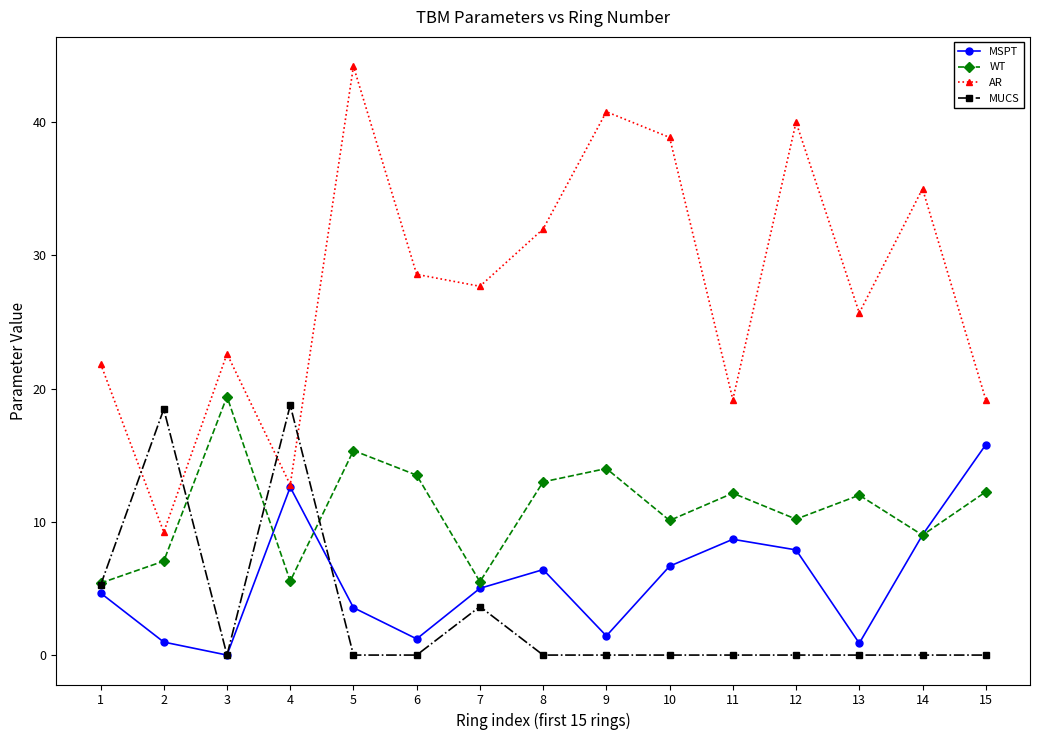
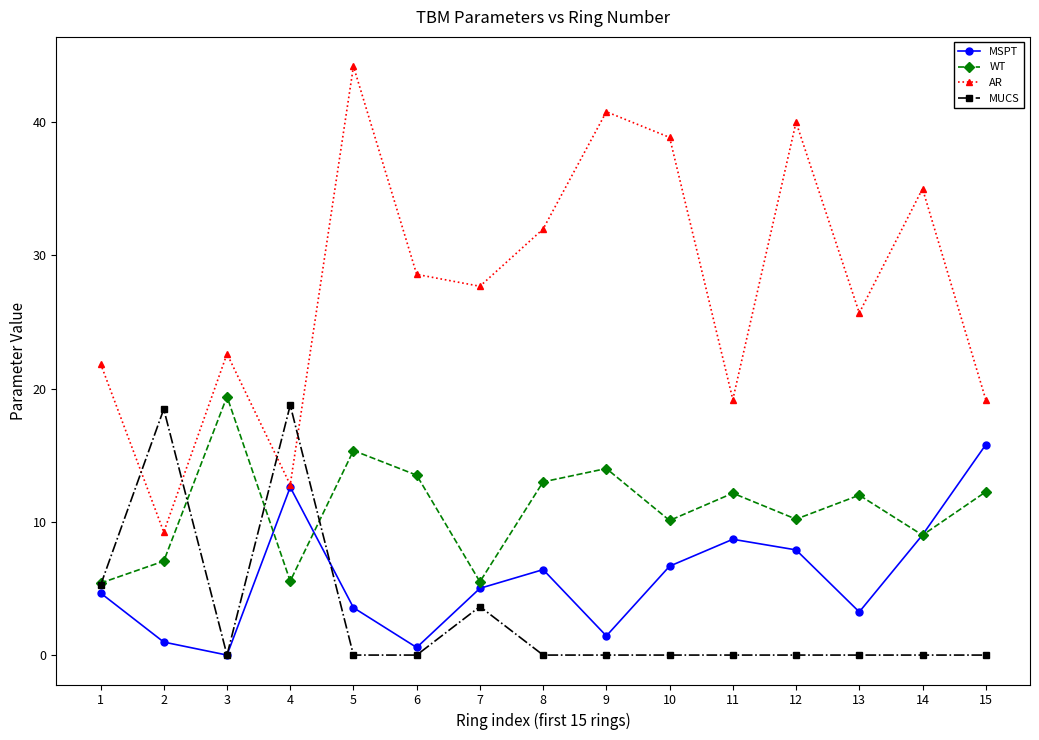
  {
    "MSPT": {
      "1": 4.7,
      "2": 1.0,
      "5": 3.6,
-     "6": 1.2,
+     "6": 0.6,
      "7": 5.0,
      "8": 6.4,
      "9": 1.4,
      "10": 6.7,
      "11": 8.7,
      "12": 7.9,
-     "13": 0.9,
+     "13": 3.2,
      "15": 15.8
    },
    "WT": {
      "2": 7.1,
      "3": 19.4,
      "4": 5.6,
      "5": 15.4,
      "6": 13.5,
      "7": 5.5,
      "8": 13.0,
      "9": 14.0,
      "10": 10.1,
      "11": 12.2,
      "12": 10.2,
      "13": 12.0,
      "15": 12.3
    },
    "AR": {
      "1": 21.9,
      "2": 9.2,
      "3": 22.6,
      "5": 44.2,
      "6": 28.6,
      "7": 27.7,
      "8": 32.0,
      "9": 40.8,
      "10": 38.9,
      "11": 19.2,
      "12": 40.0,
      "13": 25.7,
      "14": 35.0,
      "15": 19.2
    },
    "MUCS": {
      "2": 18.5,
      "4": 18.8,
      "5": 0.0,
      "6": 0.0,
      "7": 3.6,
      "8": 0.0,
      "9": 0.0,
      "10": 0.0,
      "11": 0.0,
      "12": 0.0,
      "13": 0.0,
      "14": 0.0,
      "15": 0.0
    }
  }
